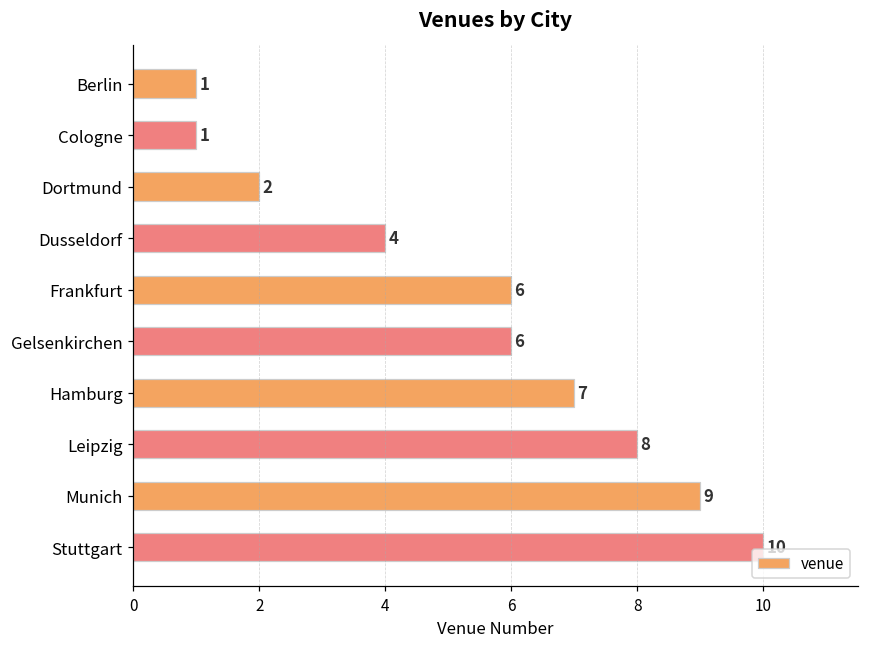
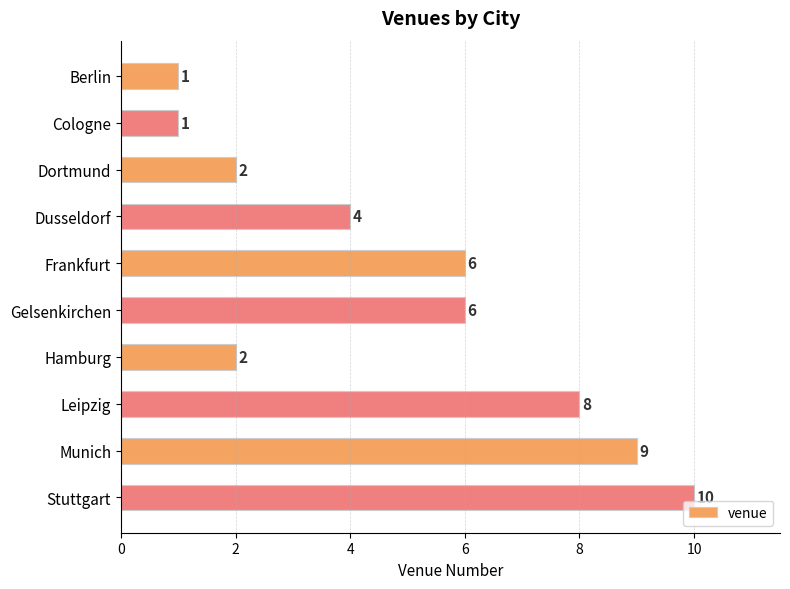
  {
    "Berlin": 1,
    "Cologne": 1,
    "Dortmund": 2,
    "Dusseldorf": 4,
    "Frankfurt": 6,
    "Gelsenkirchen": 6,
-   "Hamburg": 7,
+   "Hamburg": 2,
    "Leipzig": 8,
    "Munich": 9
  }
